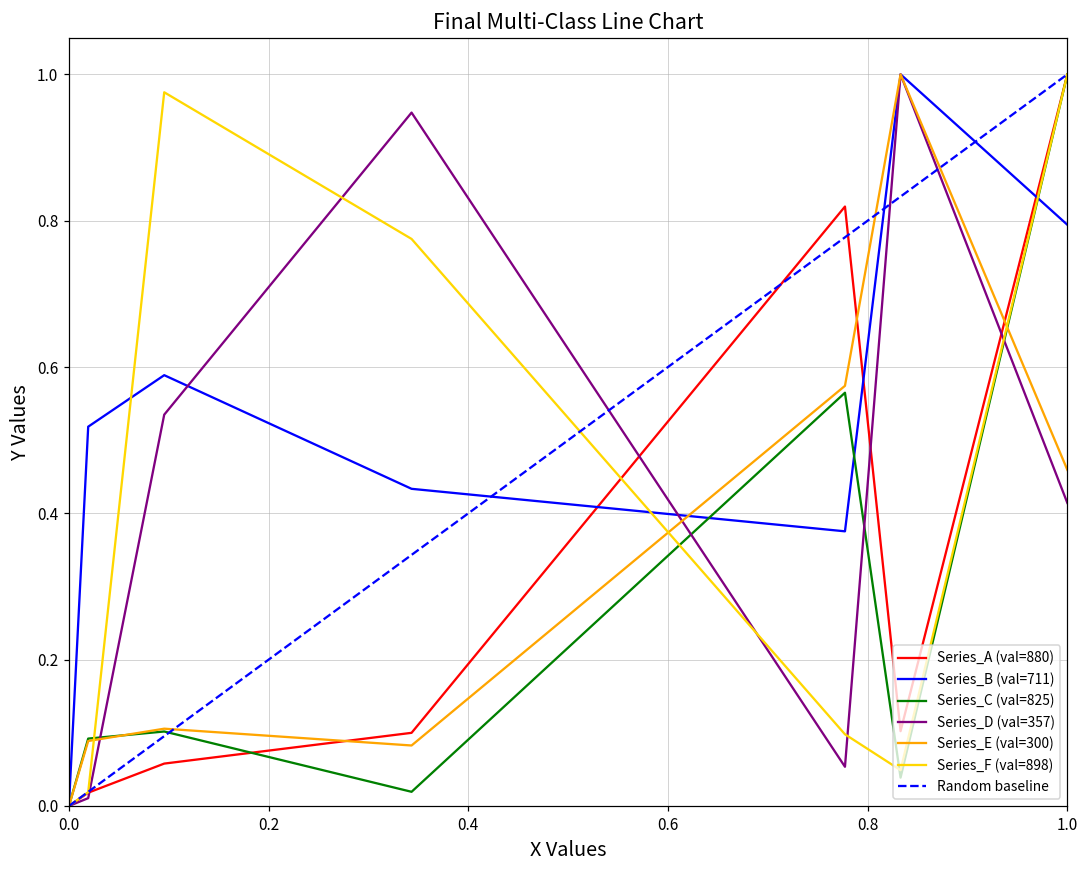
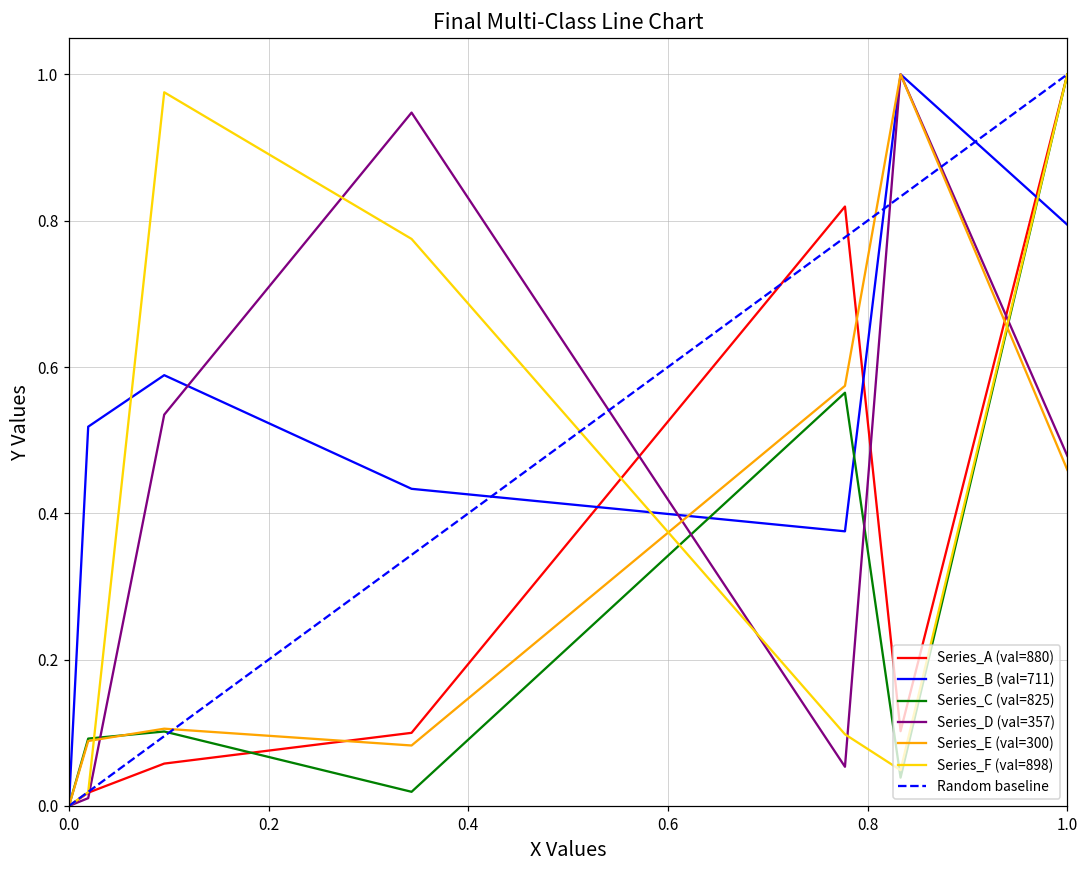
  {
    "Series_D (val=357)": {
-     "1.0": 0.41
+     "1.0": 0.48
    }
  }
